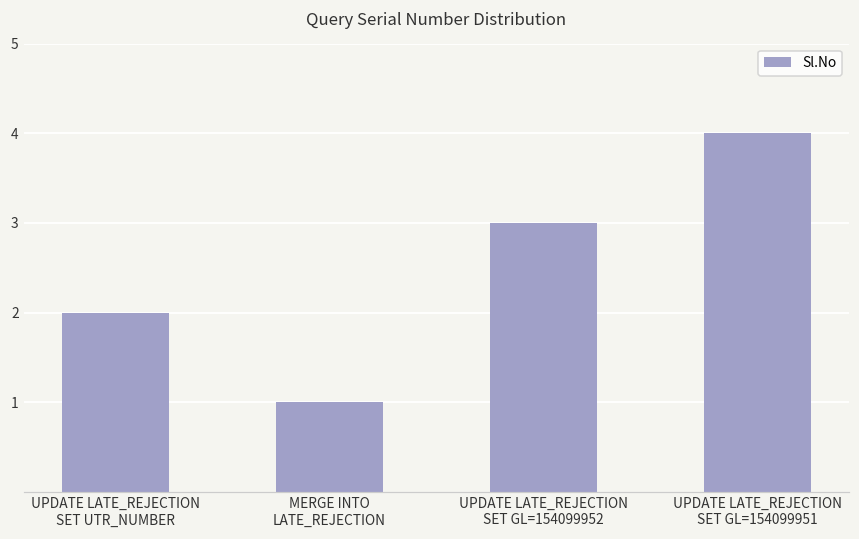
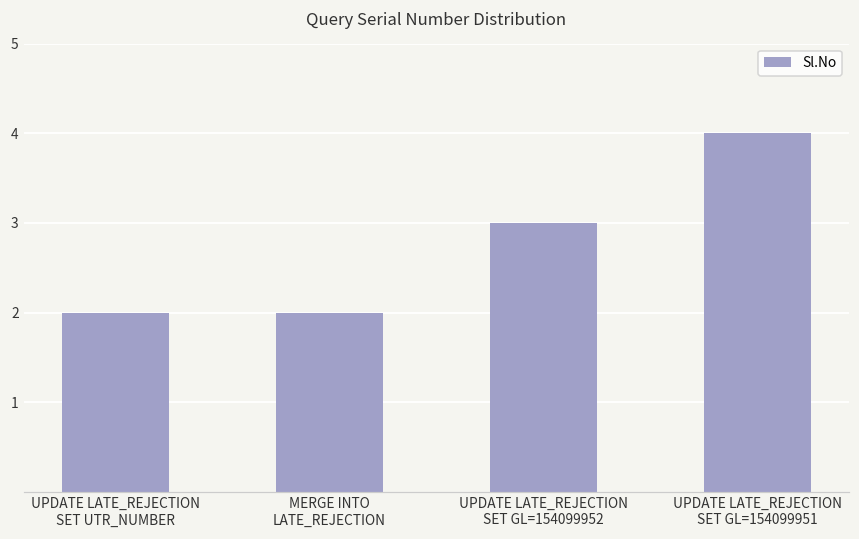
  {
    "UPDATE LATE_REJECTION SET UTR_NUMBER": 2,
-   "MERGE INTO LATE_REJECTION": 1,
+   "MERGE INTO LATE_REJECTION": 2,
    "UPDATE LATE_REJECTION SET GL=154099952": 3,
    "UPDATE LATE_REJECTION SET GL=154099951": 4
  }
